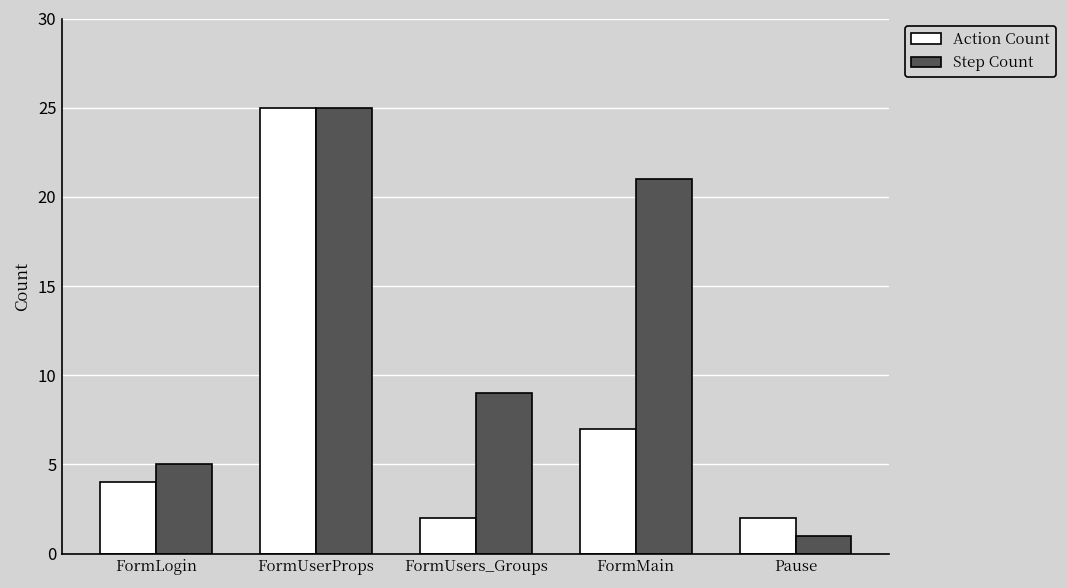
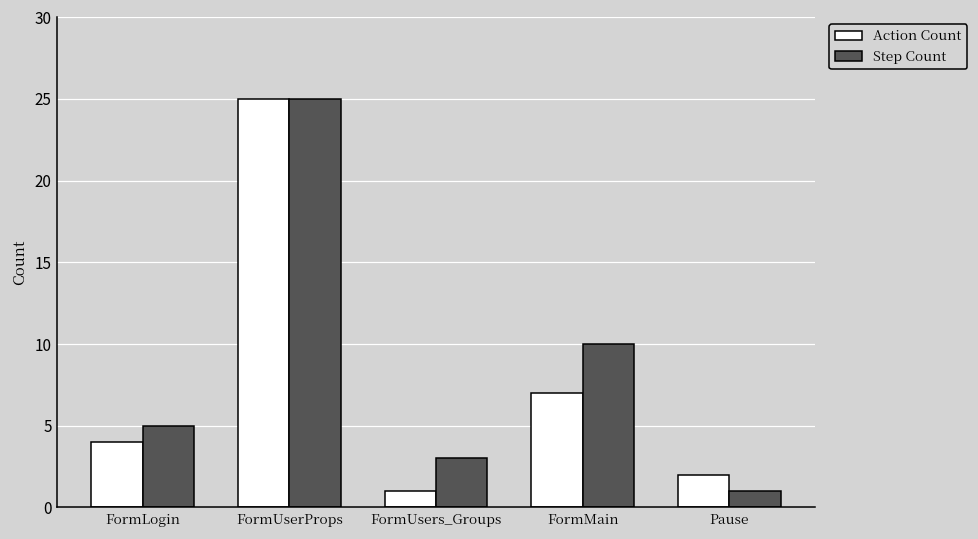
  {
    "Action Count": {
      "FormLogin": 4,
      "FormUserProps": 25,
-     "FormUsers_Groups": 2,
+     "FormUsers_Groups": 1,
      "FormMain": 7,
      "Pause": 2
    },
    "Step Count": {
      "FormLogin": 5,
      "FormUserProps": 25,
-     "FormUsers_Groups": 9,
-     "FormMain": 21,
+     "FormUsers_Groups": 3,
+     "FormMain": 10,
      "Pause": 1
    }
  }
